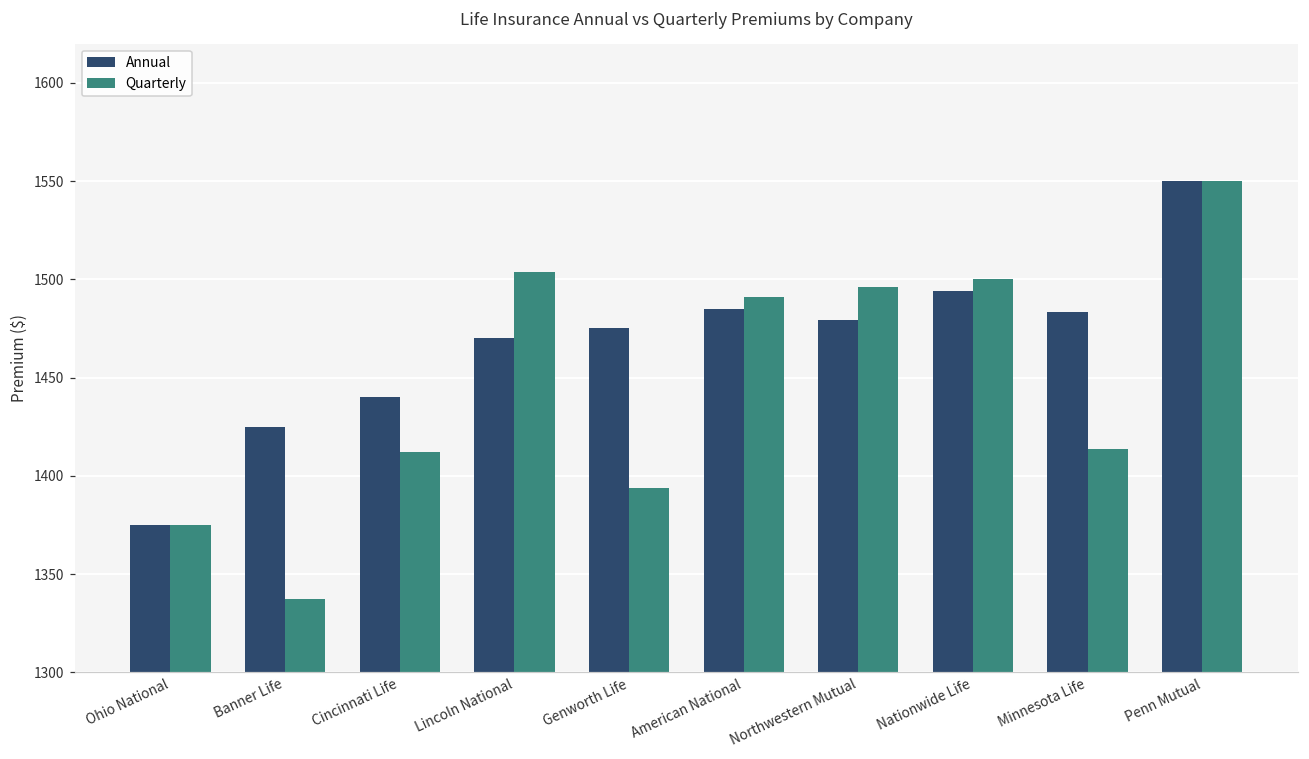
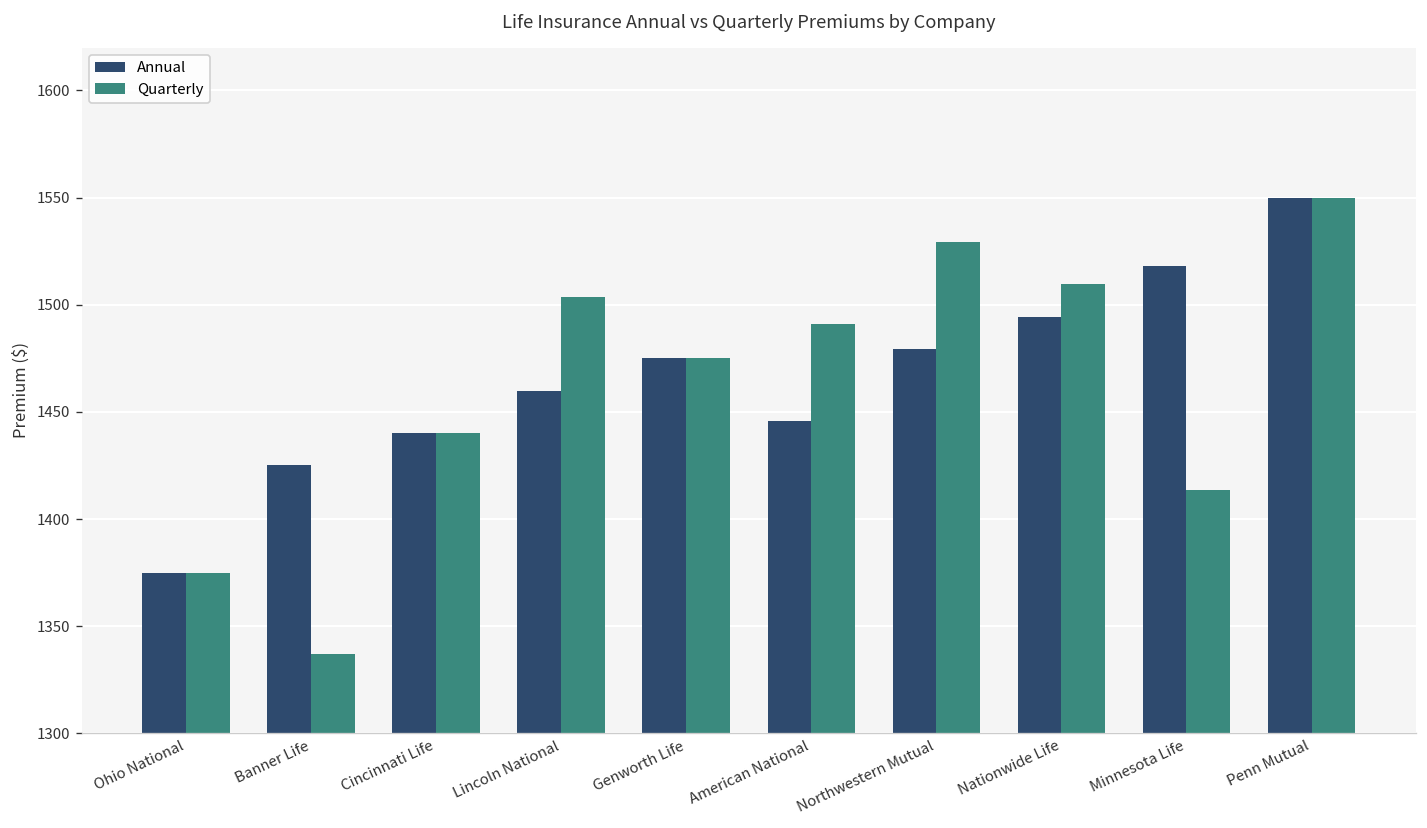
  {
    "Annual": {
      "Ohio National": 1375,
      "Banner Life": 1425,
      "Cincinnati Life": 1440,
-     "Lincoln National": 1470,
+     "Lincoln National": 1460,
      "Genworth Life": 1475,
-     "American National": 1485,
+     "American National": 1446,
      "Northwestern Mutual": 1479,
      "Nationwide Life": 1494,
-     "Minnesota Life": 1484,
+     "Minnesota Life": 1518,
      "Penn Mutual": 1550
    },
    "Quarterly": {
      "Ohio National": 1375,
      "Banner Life": 1337,
-     "Cincinnati Life": 1412,
+     "Cincinnati Life": 1440,
      "Lincoln National": 1504,
-     "Genworth Life": 1394,
+     "Genworth Life": 1475,
      "American National": 1491,
-     "Northwestern Mutual": 1496,
-     "Nationwide Life": 1500,
+     "Northwestern Mutual": 1529,
+     "Nationwide Life": 1510,
      "Minnesota Life": 1414,
      "Penn Mutual": 1550
    }
  }
